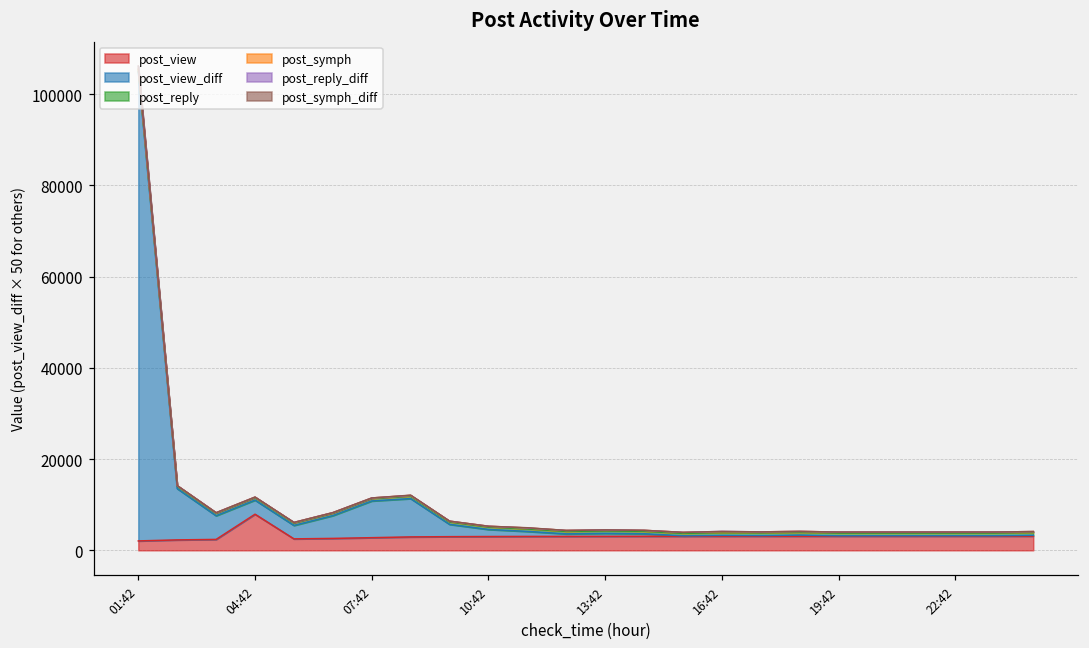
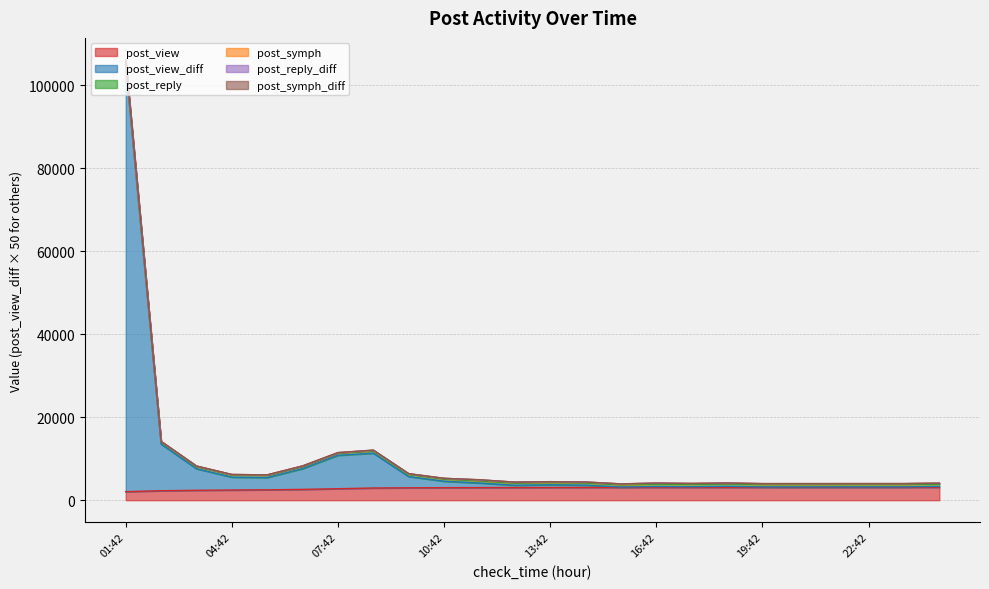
  {
    "post_view": {
      "01:42": 2000,
-     "04:42": 8000,
+     "04:42": 2000,
      "07:42": 3000,
      "10:42": 3000,
      "13:42": 3000
    }
  }
